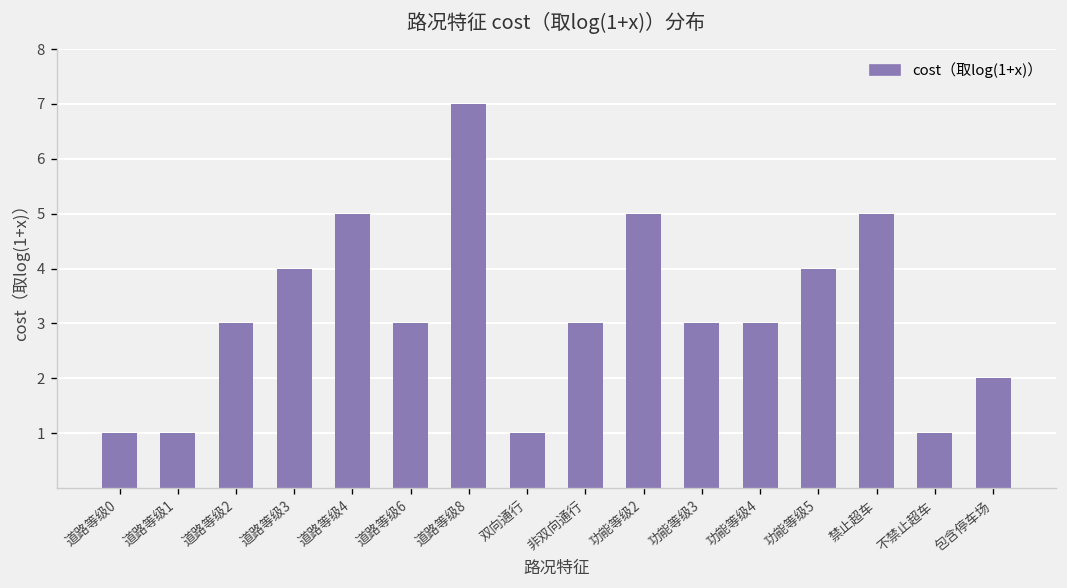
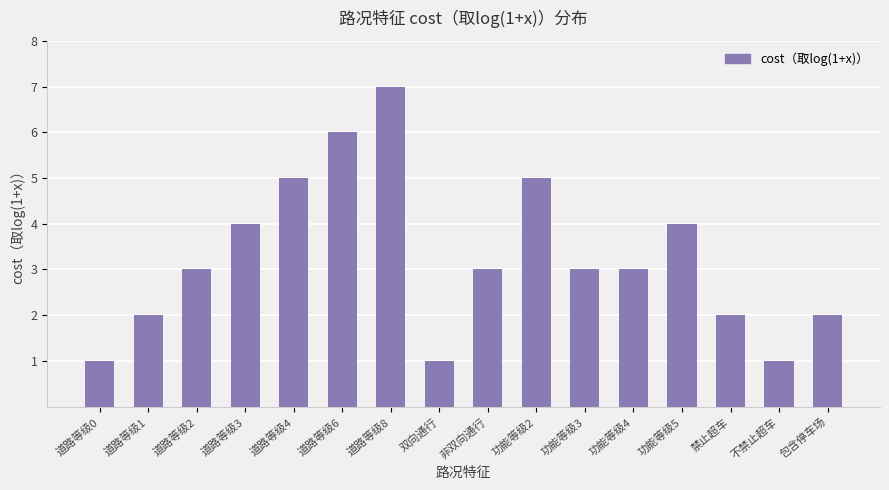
  {
    "道路等级0": 1,
-   "道路等级1": 1,
+   "道路等级1": 2,
    "道路等级2": 3,
    "道路等级3": 4,
    "道路等级4": 5,
-   "道路等级6": 3,
+   "道路等级6": 6,
    "道路等级8": 7,
    "双向通行": 1,
    "非双向通行": 3,
    "功能等级2": 5,
    "功能等级3": 3,
    "功能等级4": 3,
    "功能等级5": 4,
-   "禁止超车": 5,
+   "禁止超车": 2,
    "不禁止超车": 1,
    "包含停车场": 2
  }
